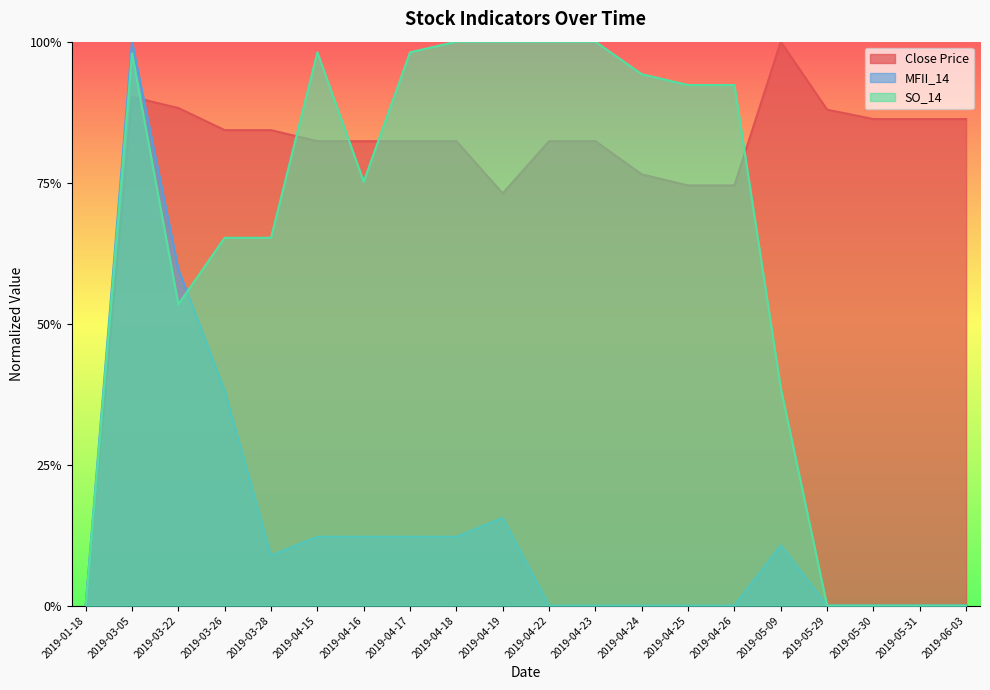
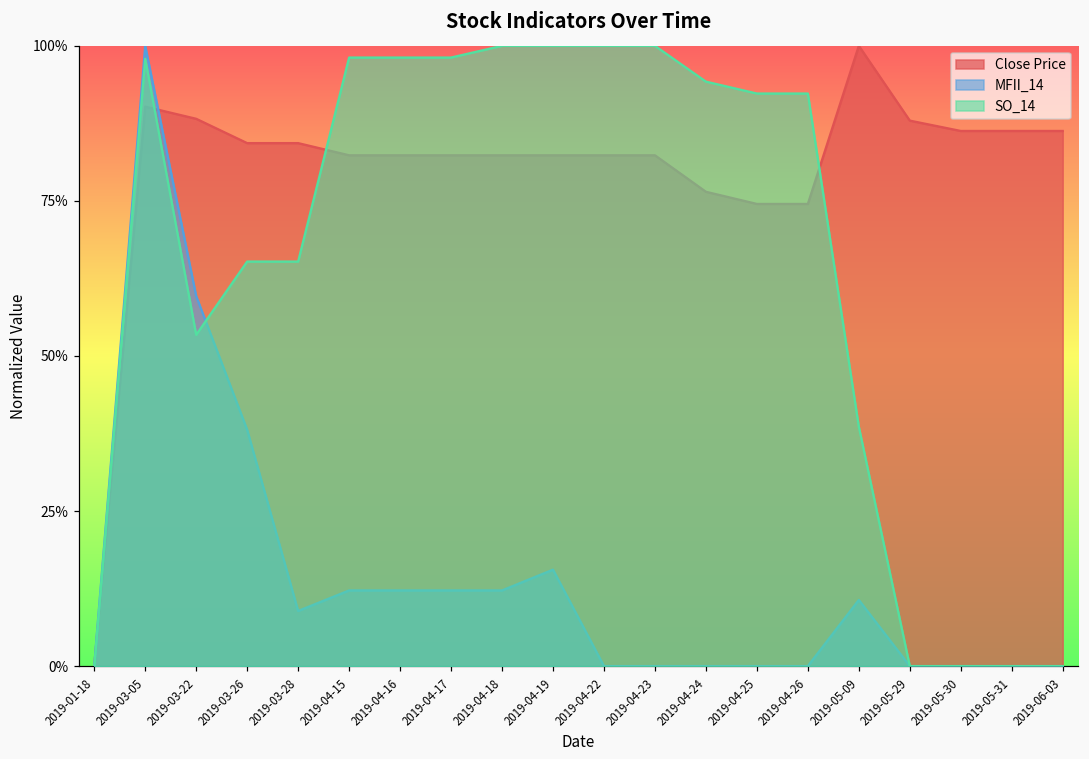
  {
    "Close Price": {
      "2019-03-05": "90%",
      "2019-03-22": "88%",
      "2019-03-26": "84%",
      "2019-03-28": "84%",
      "2019-04-15": "82%",
      "2019-04-16": "82%",
      "2019-04-17": "82%",
      "2019-04-18": "82%",
-     "2019-04-19": "73%",
+     "2019-04-19": "82%",
      "2019-04-22": "82%",
      "2019-04-23": "82%",
      "2019-04-24": "76%",
      "2019-04-25": "75%",
      "2019-04-26": "75%",
      "2019-05-09": "100%",
      "2019-05-29": "88%",
      "2019-05-30": "86%",
      "2019-05-31": "86%",
      "2019-06-03": "86%"
    },
    "MFII_14": {
      "2019-03-05": "100%",
      "2019-03-22": "60%",
      "2019-03-26": "38%",
      "2019-03-28": "9%",
      "2019-04-15": "12%",
      "2019-04-16": "12%",
      "2019-04-17": "12%",
      "2019-04-18": "12%",
      "2019-04-19": "16%",
      "2019-04-22": "0%",
      "2019-04-23": "0%",
      "2019-04-24": "0%",
      "2019-04-25": "0%",
      "2019-04-26": "0%",
      "2019-05-09": "11%"
    },
    "SO_14": {
      "2019-03-05": "98%",
      "2019-03-22": "53%",
      "2019-03-26": "65%",
      "2019-03-28": "65%",
      "2019-04-15": "98%",
-     "2019-04-16": "75%",
+     "2019-04-16": "98%",
      "2019-04-17": "98%",
      "2019-04-18": "100%",
      "2019-04-19": "100%",
      "2019-04-22": "100%",
      "2019-04-23": "100%",
      "2019-04-24": "94%",
      "2019-04-25": "92%",
      "2019-04-26": "92%",
      "2019-05-09": "39%"
    }
  }
